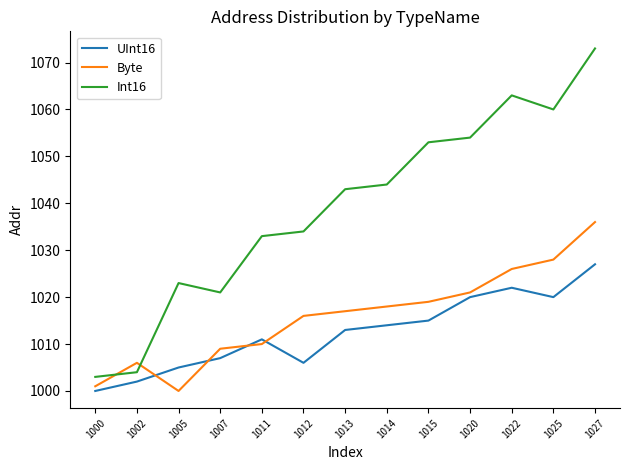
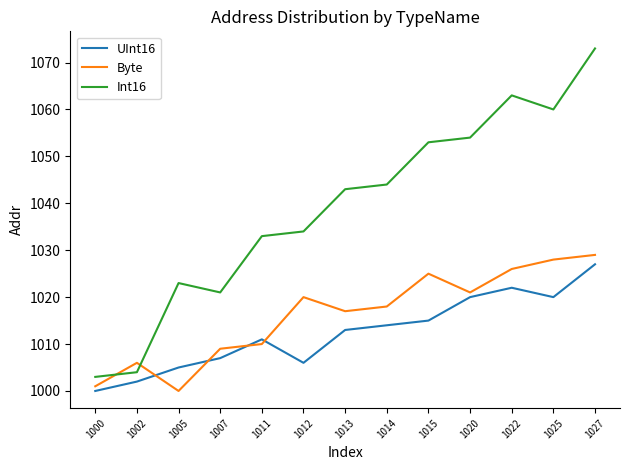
  {
    "UInt16": {
      "1000": 1000,
      "1002": 1002,
      "1005": 1005,
      "1007": 1007,
      "1011": 1011,
      "1012": 1006,
      "1013": 1013,
      "1014": 1014,
      "1015": 1015,
      "1020": 1020,
      "1022": 1022,
      "1025": 1020,
      "1027": 1027
    },
    "Byte": {
      "1000": 1001,
      "1002": 1006,
      "1005": 1000,
      "1007": 1009,
      "1011": 1010,
-     "1012": 1016,
+     "1012": 1020,
      "1013": 1017,
      "1014": 1018,
-     "1015": 1019,
+     "1015": 1025,
      "1020": 1021,
      "1022": 1026,
      "1025": 1028,
-     "1027": 1036
+     "1027": 1029
    },
    "Int16": {
      "1000": 1003,
      "1002": 1004,
      "1005": 1023,
      "1007": 1021,
      "1011": 1033,
      "1012": 1034,
      "1013": 1043,
      "1014": 1044,
      "1015": 1053,
      "1020": 1054,
      "1022": 1063,
      "1025": 1060,
      "1027": 1073
    }
  }
